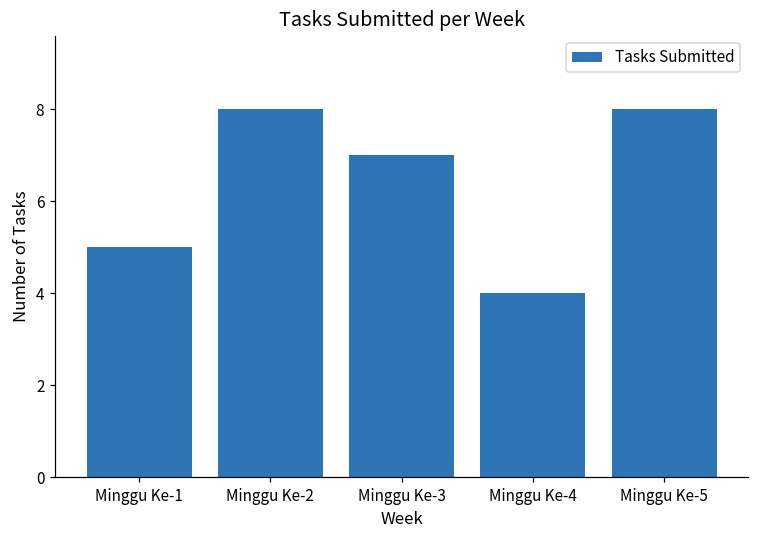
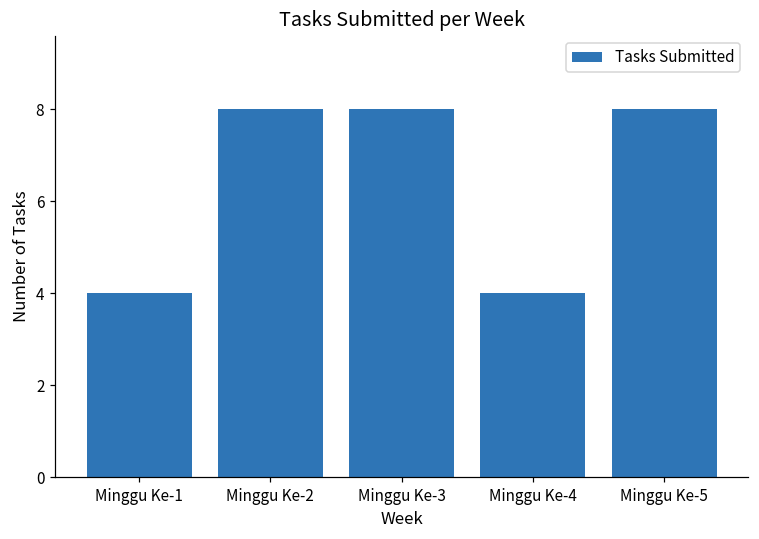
  {
-   "Minggu Ke-1": 5,
+   "Minggu Ke-1": 4,
    "Minggu Ke-2": 8,
-   "Minggu Ke-3": 7,
+   "Minggu Ke-3": 8,
    "Minggu Ke-4": 4,
    "Minggu Ke-5": 8
  }
